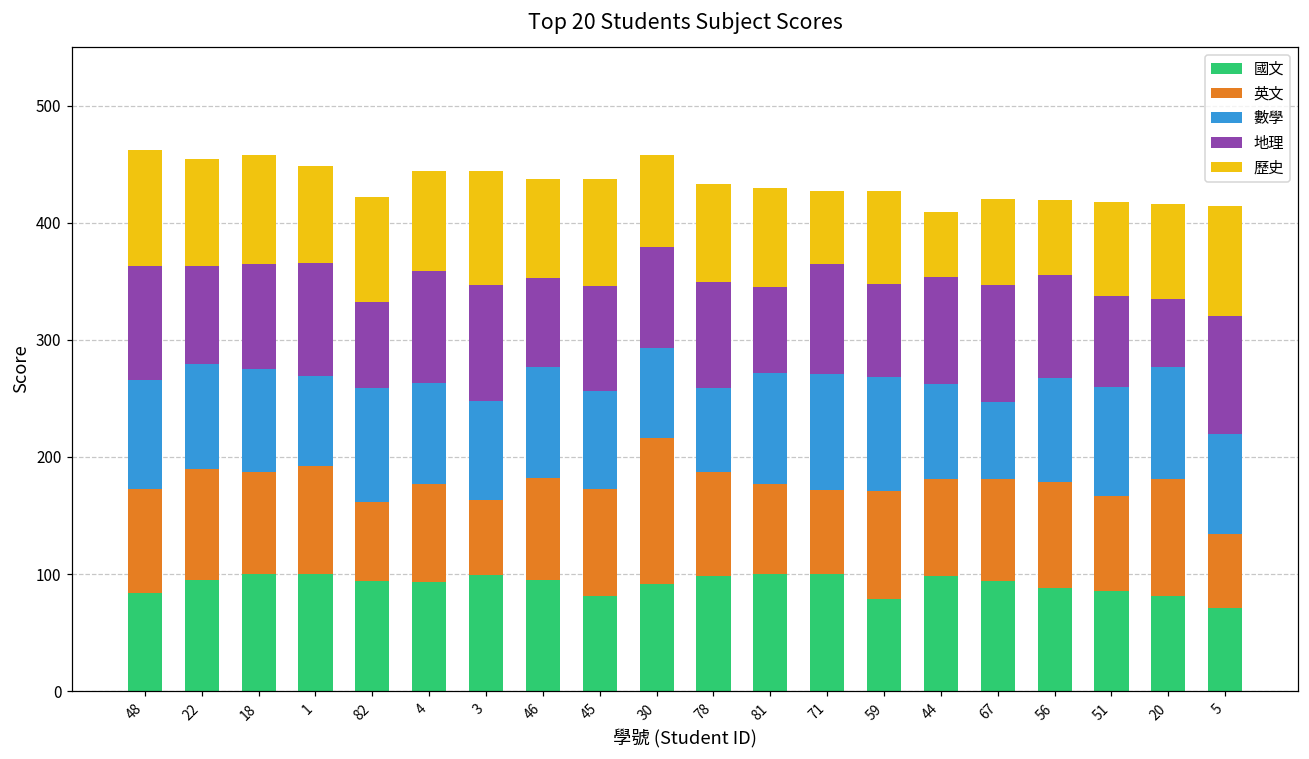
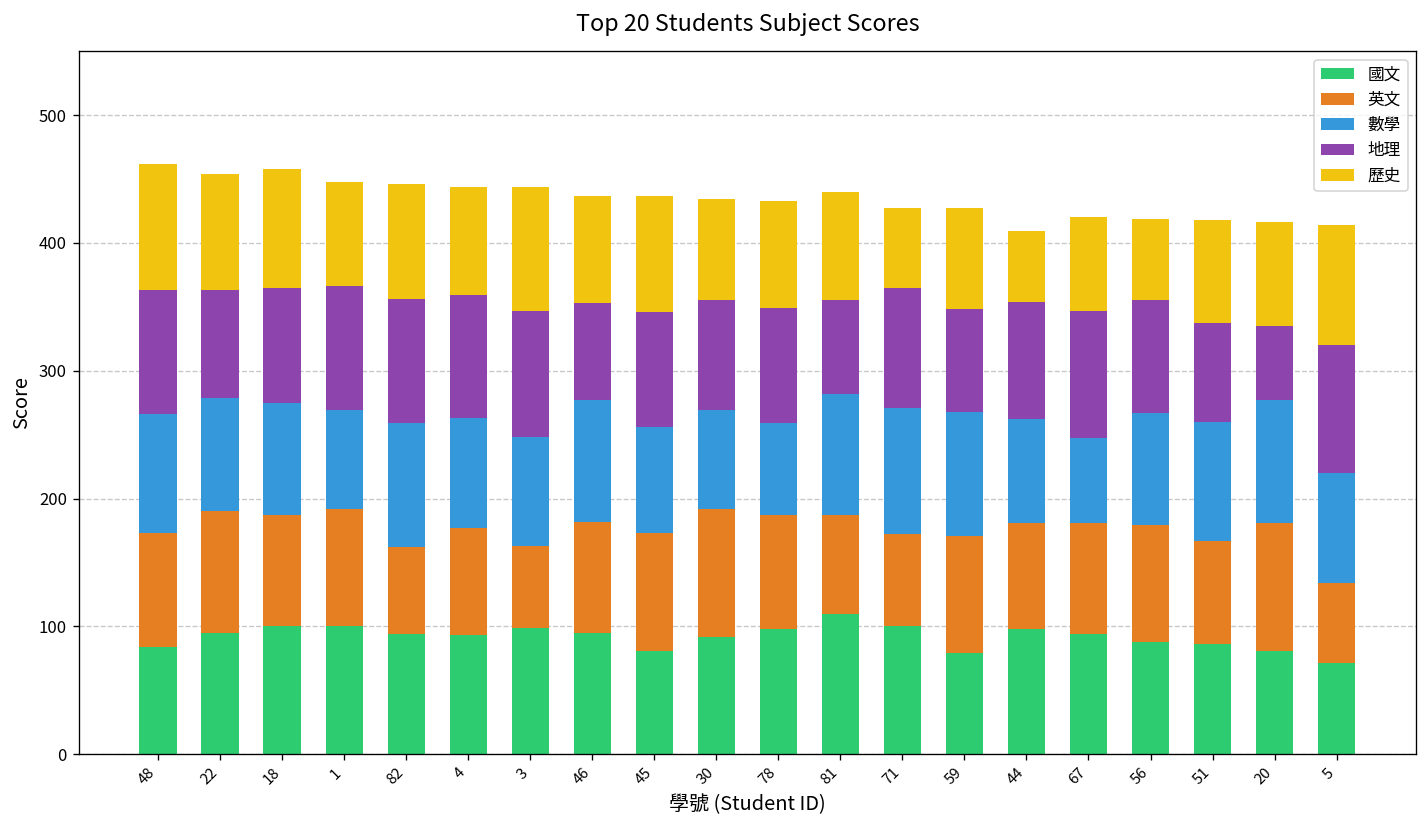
  {
    "國文": {
      "48": 84,
      "22": 95,
      "18": 100,
      "1": 100,
      "82": 94,
      "4": 93,
      "3": 99,
      "46": 95,
      "45": 81,
      "30": 92,
      "78": 98,
-     "81": 100,
+     "81": 110,
      "71": 100,
      "59": 79,
      "44": 98,
      "67": 94,
      "56": 88,
      "51": 86,
      "20": 81,
      "5": 71
    },
    "英文": {
      "48": 89,
      "22": 95,
      "18": 87,
      "1": 92,
      "82": 68,
      "4": 84,
      "3": 64,
      "46": 87,
      "45": 92,
-     "30": 124,
+     "30": 100,
      "78": 89,
      "81": 77,
      "71": 72,
      "59": 92,
      "44": 83,
      "67": 87,
      "56": 91,
      "51": 81,
      "20": 100,
      "5": 63
    },
    "數學": {
      "48": 93,
      "22": 89,
      "18": 88,
      "1": 77,
      "82": 97,
      "4": 86,
      "3": 85,
      "46": 95,
      "45": 83,
      "30": 77,
      "78": 72,
      "81": 95,
      "71": 99,
      "59": 97,
      "44": 81,
      "67": 66,
      "56": 88,
      "51": 93,
      "20": 96,
      "5": 86
    },
    "地理": {
      "48": 97,
      "22": 84,
      "18": 90,
      "1": 97,
-     "82": 73,
+     "82": 97,
      "4": 96,
      "3": 99,
      "46": 76,
      "45": 90,
      "30": 86,
      "78": 90,
      "81": 73,
      "71": 94,
      "59": 80,
      "44": 92,
      "67": 100,
      "56": 88,
      "51": 77,
      "20": 58,
      "5": 100
    },
    "歷史": {
      "48": 99,
      "22": 91,
      "18": 93,
      "1": 82,
      "82": 90,
      "4": 85,
      "3": 97,
      "46": 84,
      "45": 91,
      "30": 79,
      "78": 84,
      "81": 85,
      "71": 62,
      "59": 79,
      "44": 55,
      "67": 73,
      "56": 64,
      "51": 81,
      "20": 81,
      "5": 94
    }
  }
